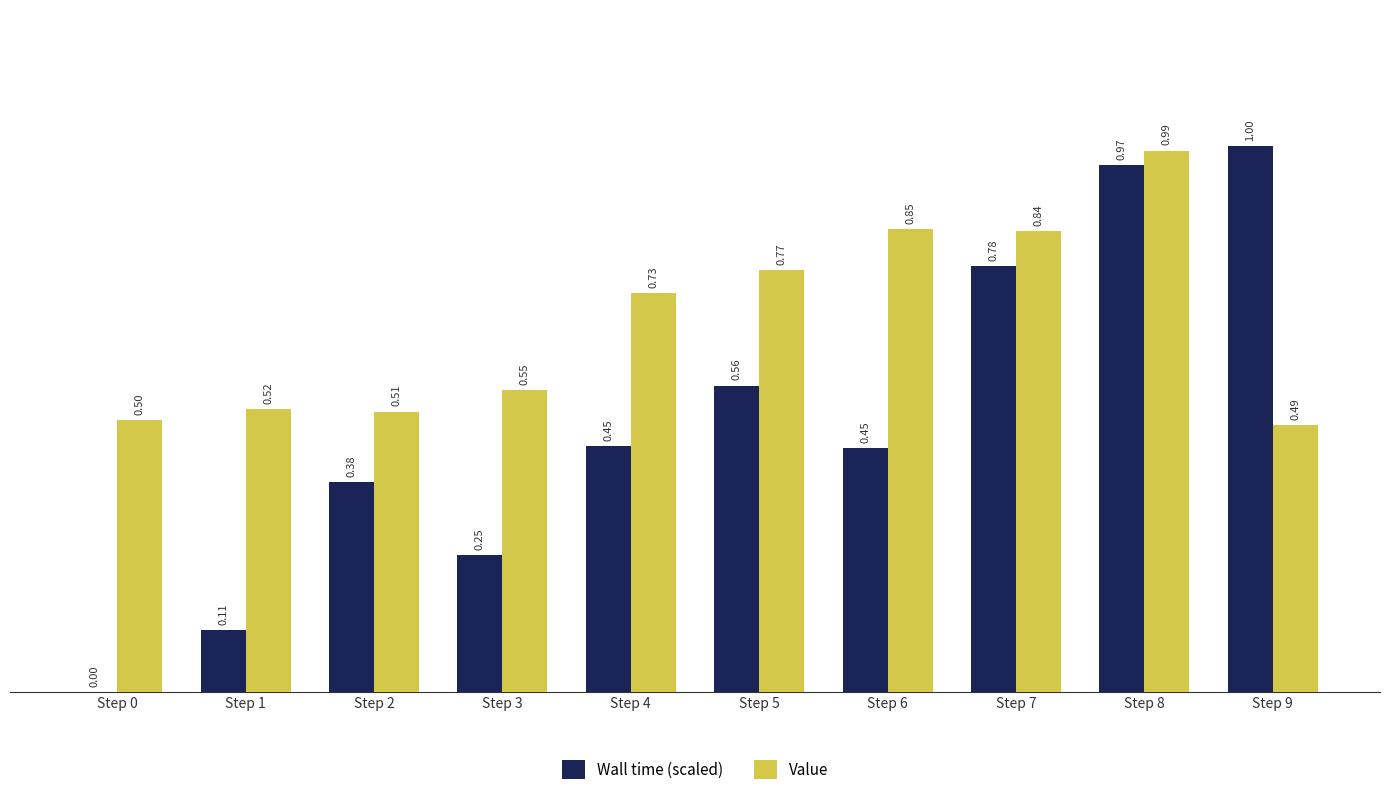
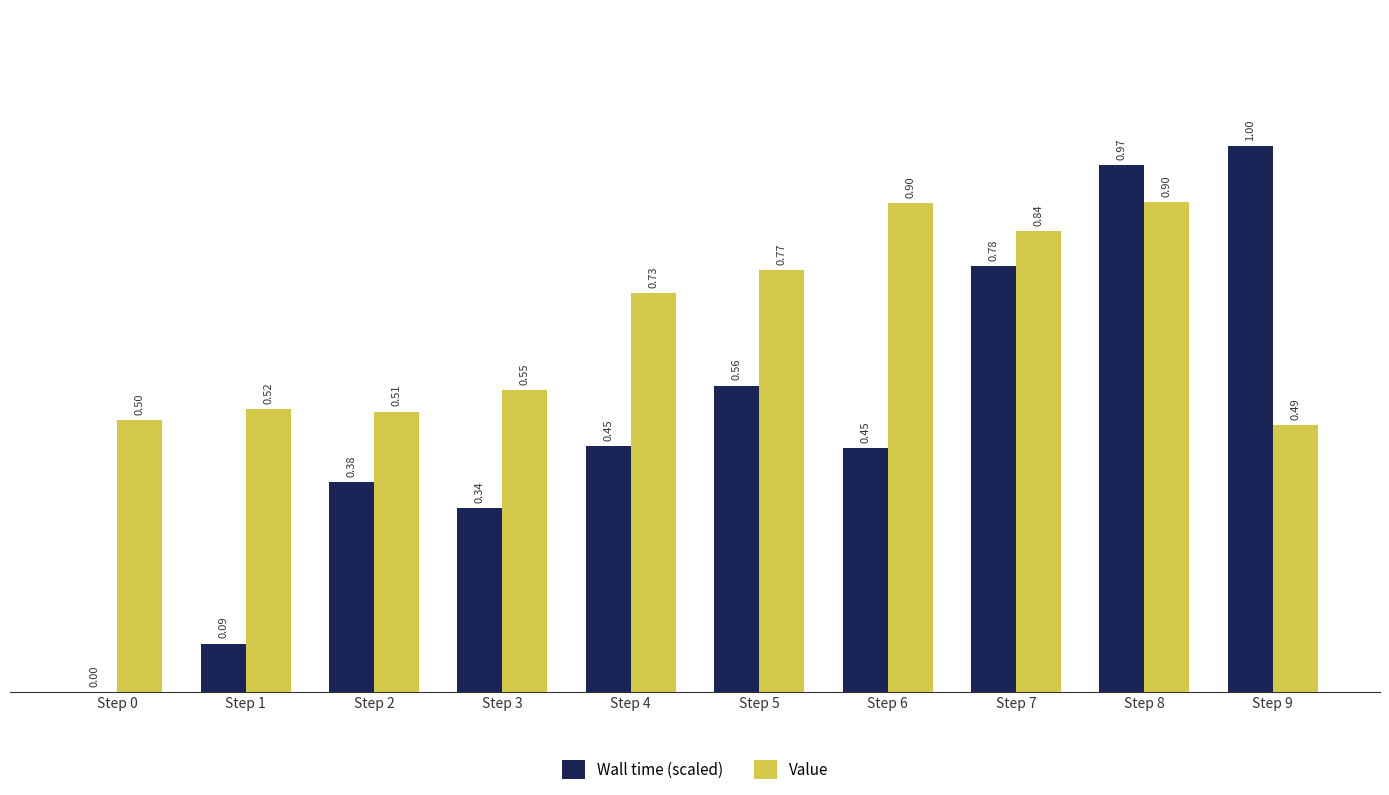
  {
    "Wall time (scaled)": {
      "Step 0": 0.00,
-     "Step 1": 0.11,
+     "Step 1": 0.09,
      "Step 2": 0.38,
-     "Step 3": 0.25,
+     "Step 3": 0.34,
      "Step 4": 0.45,
      "Step 5": 0.56,
      "Step 6": 0.45,
      "Step 7": 0.78,
      "Step 8": 0.97,
      "Step 9": 1.00
    },
    "Value": {
      "Step 0": 0.50,
      "Step 1": 0.52,
      "Step 2": 0.51,
      "Step 3": 0.55,
      "Step 4": 0.73,
      "Step 5": 0.77,
-     "Step 6": 0.85,
+     "Step 6": 0.90,
      "Step 7": 0.84,
-     "Step 8": 0.99,
+     "Step 8": 0.90,
      "Step 9": 0.49
    }
  }
